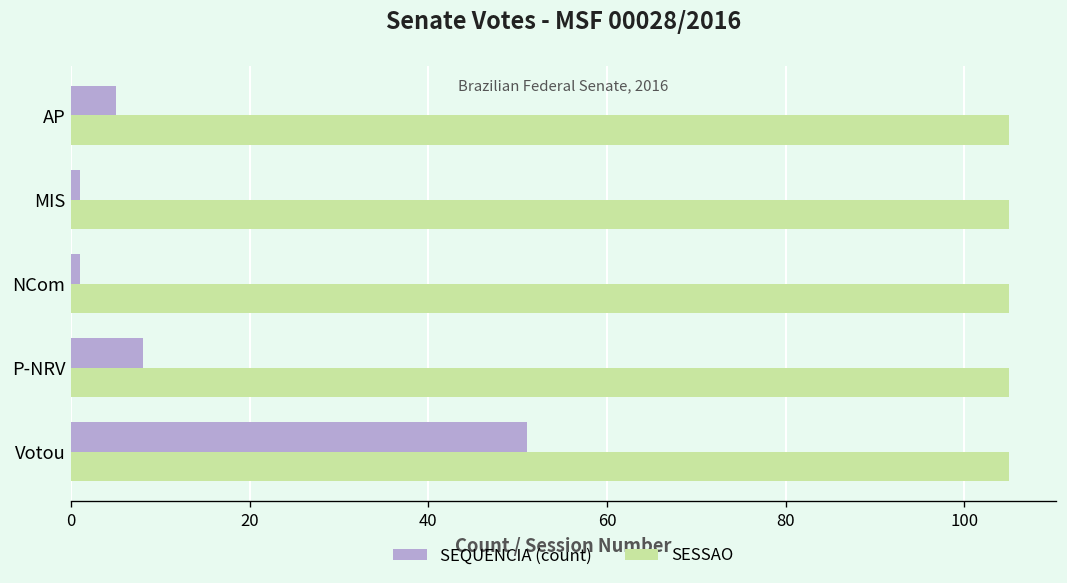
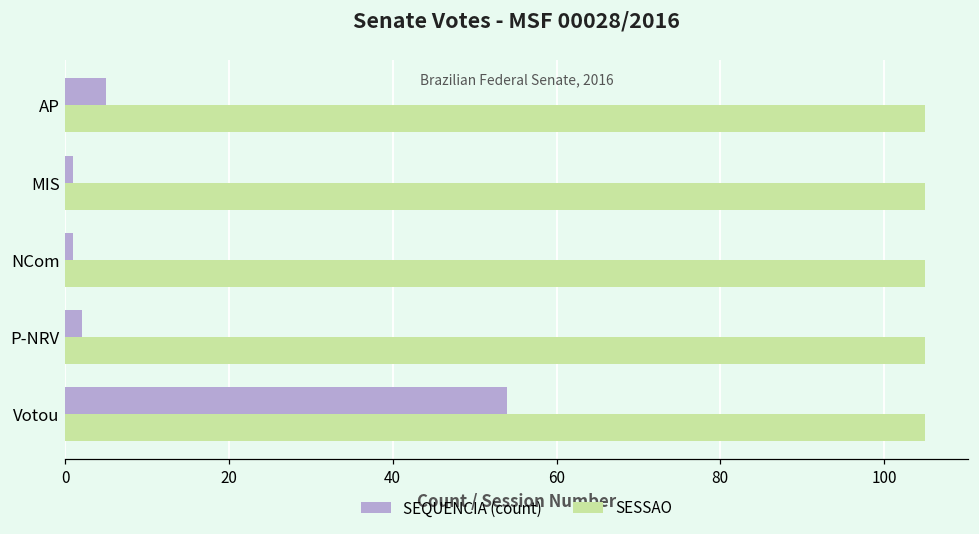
  {
    "SEQUENCIA (count)": {
      "AP": 5,
      "MIS": 1,
      "NCom": 1,
-     "P-NRV": 8,
-     "Votou": 51
+     "P-NRV": 2,
+     "Votou": 54
    },
    "SESSAO": {
      "AP": 105,
      "MIS": 105,
      "NCom": 105,
      "P-NRV": 105,
      "Votou": 105
    }
  }
